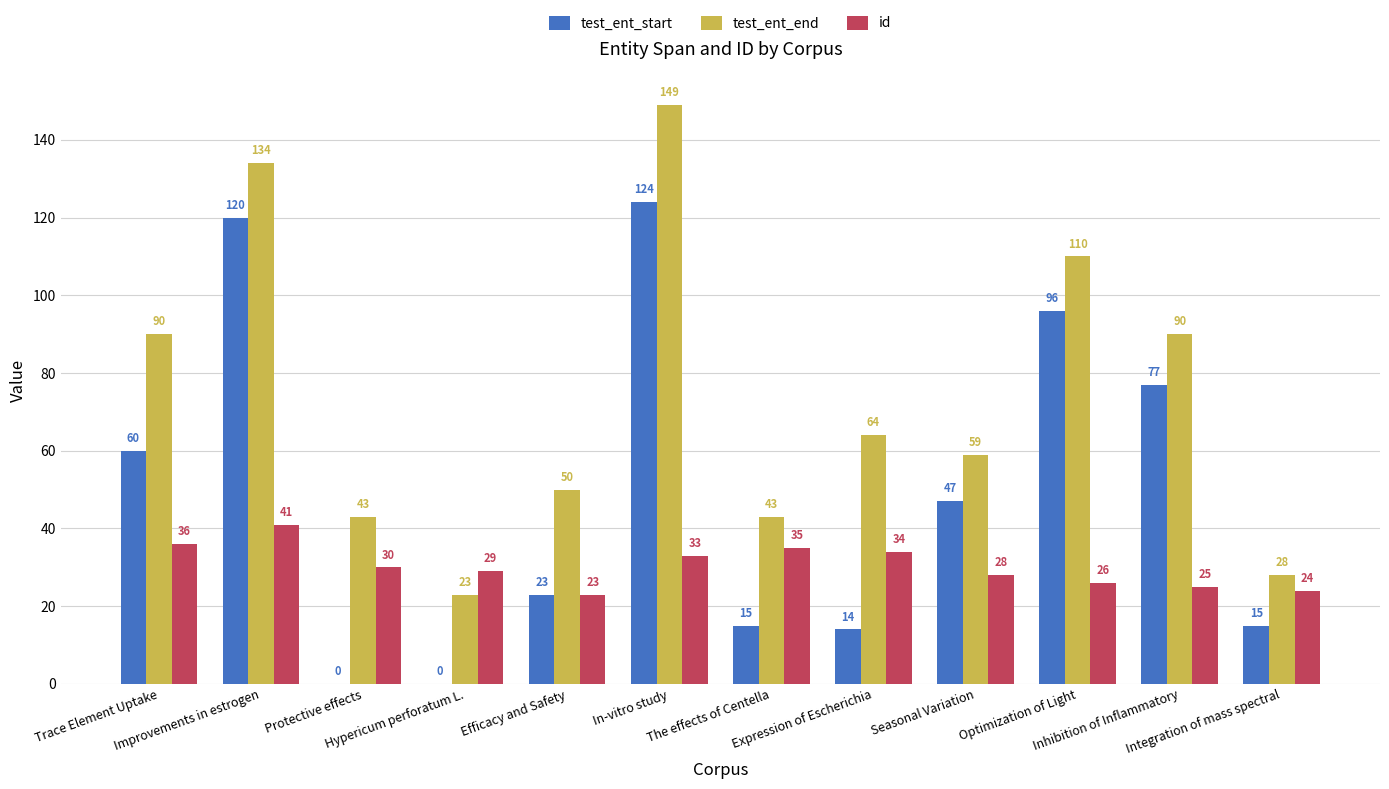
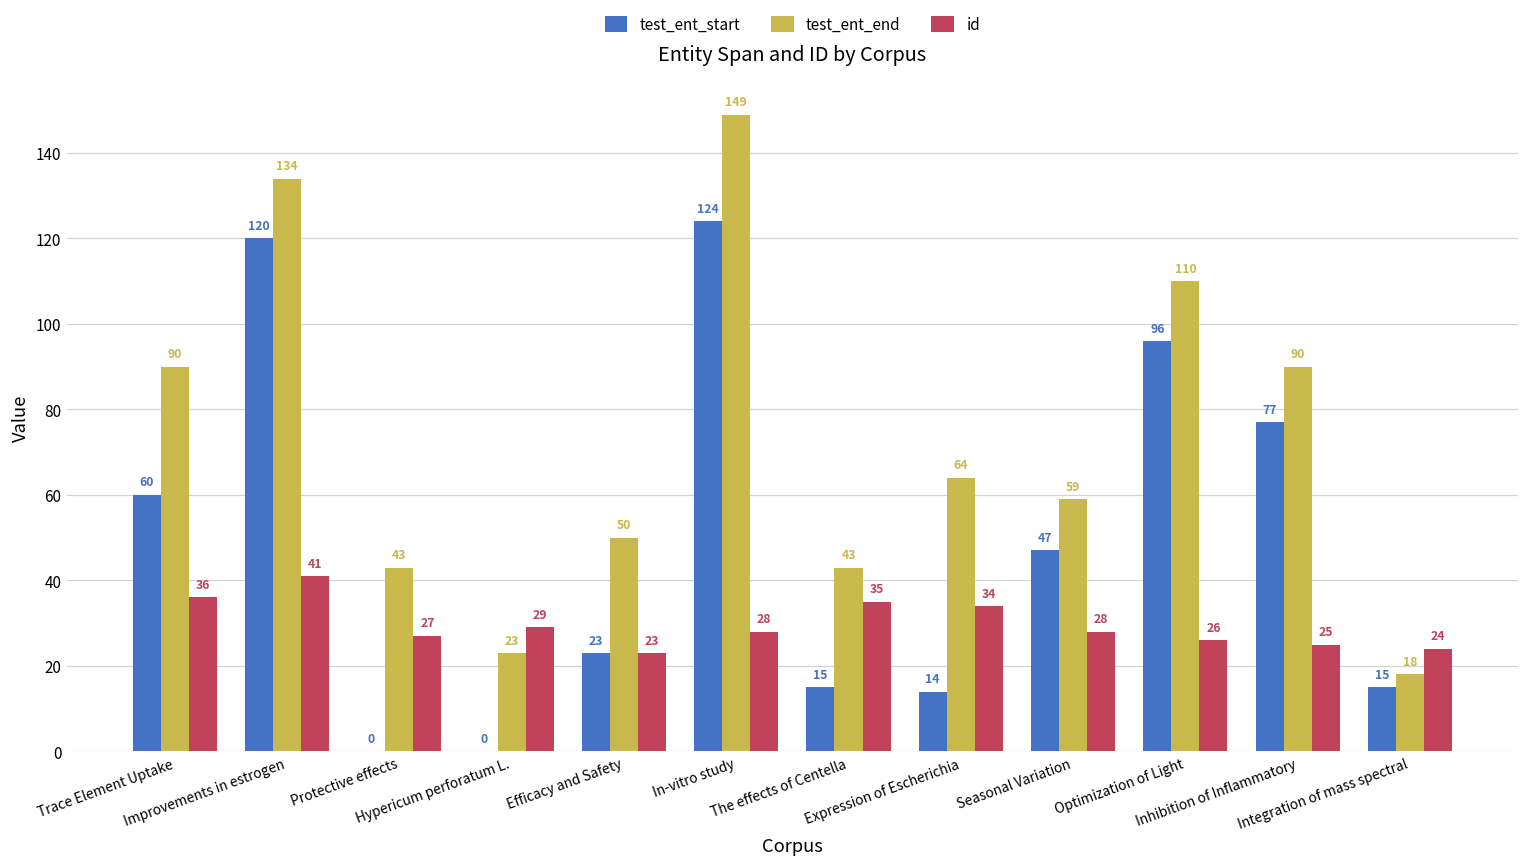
  {
    "test_ent_start": {
      "Trace Element Uptake": 60,
      "Improvements in estrogen": 120,
      "Protective effects": 0,
      "Hypericum perforatum L.": 0,
      "Efficacy and Safety": 23,
      "In-vitro study": 124,
      "The effects of Centella": 15,
      "Expression of Escherichia": 14,
      "Seasonal Variation": 47,
      "Optimization of Light": 96,
      "Inhibition of Inflammatory": 77,
      "Integration of mass spectral": 15
    },
    "test_ent_end": {
      "Trace Element Uptake": 90,
      "Improvements in estrogen": 134,
      "Protective effects": 43,
      "Hypericum perforatum L.": 23,
      "Efficacy and Safety": 50,
      "In-vitro study": 149,
      "The effects of Centella": 43,
      "Expression of Escherichia": 64,
      "Seasonal Variation": 59,
      "Optimization of Light": 110,
      "Inhibition of Inflammatory": 90,
-     "Integration of mass spectral": 28
+     "Integration of mass spectral": 18
    },
    "id": {
      "Trace Element Uptake": 36,
      "Improvements in estrogen": 41,
-     "Protective effects": 30,
+     "Protective effects": 27,
      "Hypericum perforatum L.": 29,
      "Efficacy and Safety": 23,
-     "In-vitro study": 33,
+     "In-vitro study": 28,
      "The effects of Centella": 35,
      "Expression of Escherichia": 34,
      "Seasonal Variation": 28,
      "Optimization of Light": 26,
      "Inhibition of Inflammatory": 25,
      "Integration of mass spectral": 24
    }
  }
